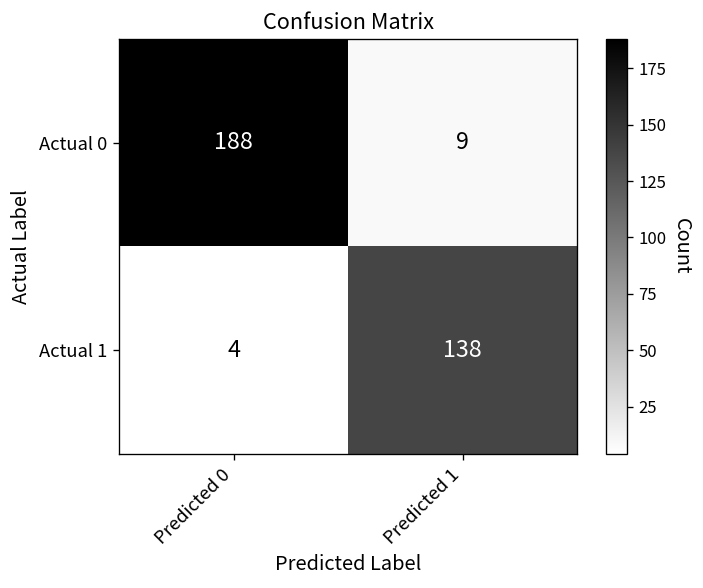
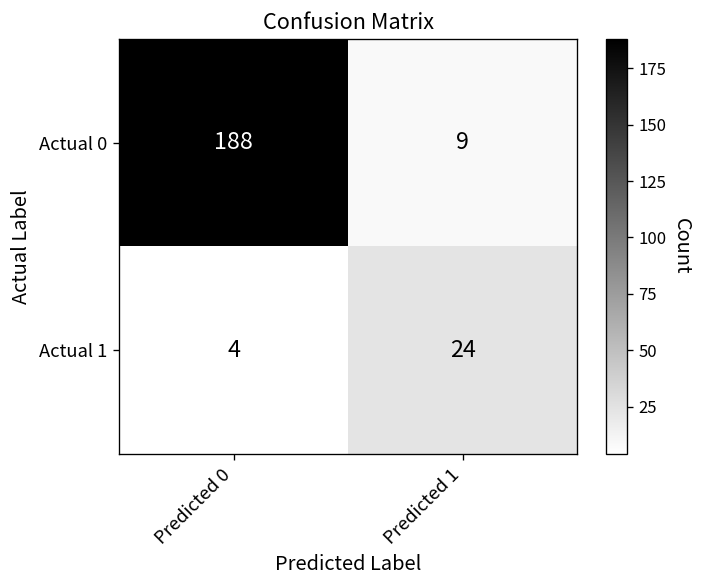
  {
    "Actual 0": {
      "Predicted 0": 188,
      "Predicted 1": 9
    },
    "Actual 1": {
      "Predicted 0": 4,
-     "Predicted 1": 138
+     "Predicted 1": 24
    }
  }
